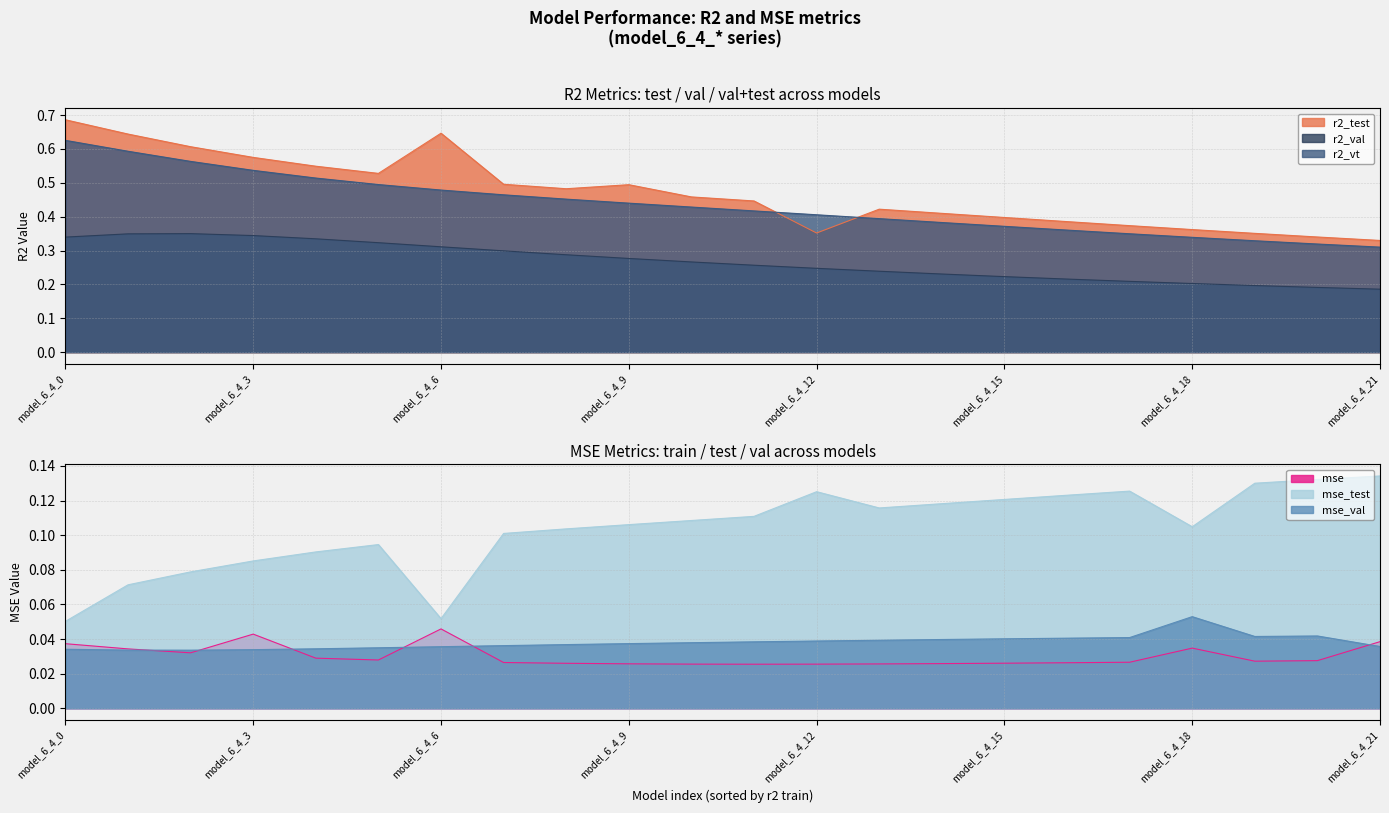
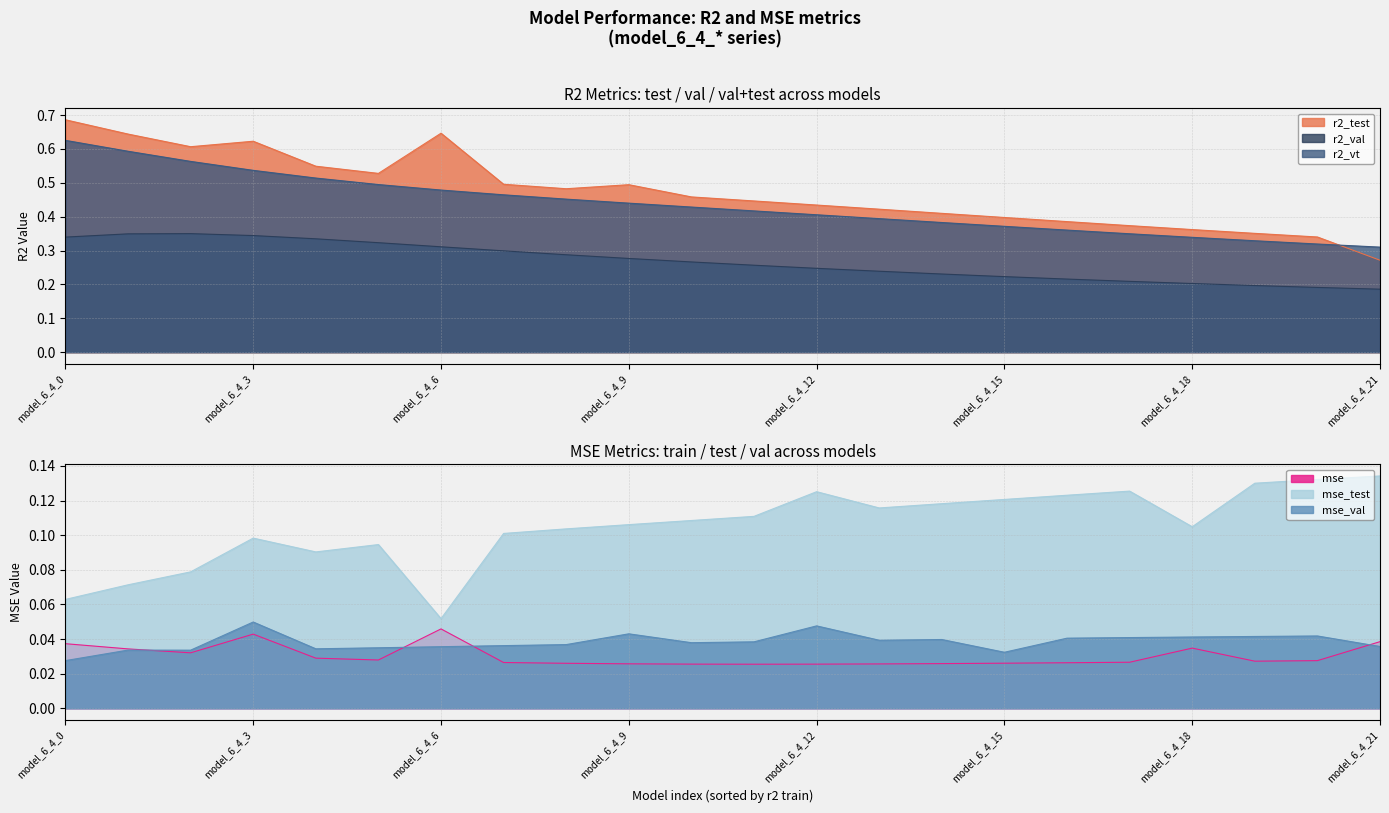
  {
    "R2 Metrics: test / val / val+test across models": {
      "r2_test": {
        "model_6_4_0": 0.69,
-       "model_6_4_3": 0.57,
+       "model_6_4_3": 0.62,
        "model_6_4_6": 0.65,
        "model_6_4_9": 0.49,
-       "model_6_4_12": 0.35,
+       "model_6_4_12": 0.43,
        "model_6_4_15": 0.40,
        "model_6_4_18": 0.36,
-       "model_6_4_21": 0.33
+       "model_6_4_21": 0.27
      }
    },
    "MSE Metrics: train / test / val across models": {
      "mse": {
        "model_6_4_0": 0.037,
        "model_6_4_3": 0.043,
        "model_6_4_6": 0.046,
        "model_6_4_9": 0.026,
        "model_6_4_12": 0.026,
        "model_6_4_15": 0.026,
        "model_6_4_18": 0.035,
        "model_6_4_21": 0.039
      },
      "mse_test": {
-       "model_6_4_0": 0.050,
-       "model_6_4_3": 0.085,
+       "model_6_4_0": 0.063,
+       "model_6_4_3": 0.098,
        "model_6_4_6": 0.052,
        "model_6_4_9": 0.106,
        "model_6_4_12": 0.125,
        "model_6_4_15": 0.121,
        "model_6_4_18": 0.105,
        "model_6_4_21": 0.134
      },
      "mse_val": {
-       "model_6_4_0": 0.034,
-       "model_6_4_3": 0.034,
+       "model_6_4_0": 0.028,
+       "model_6_4_3": 0.050,
        "model_6_4_6": 0.036,
-       "model_6_4_9": 0.037,
-       "model_6_4_12": 0.039,
-       "model_6_4_15": 0.040,
-       "model_6_4_18": 0.053,
+       "model_6_4_9": 0.043,
+       "model_6_4_12": 0.048,
+       "model_6_4_15": 0.032,
+       "model_6_4_18": 0.041,
        "model_6_4_21": 0.036
      }
    }
  }
